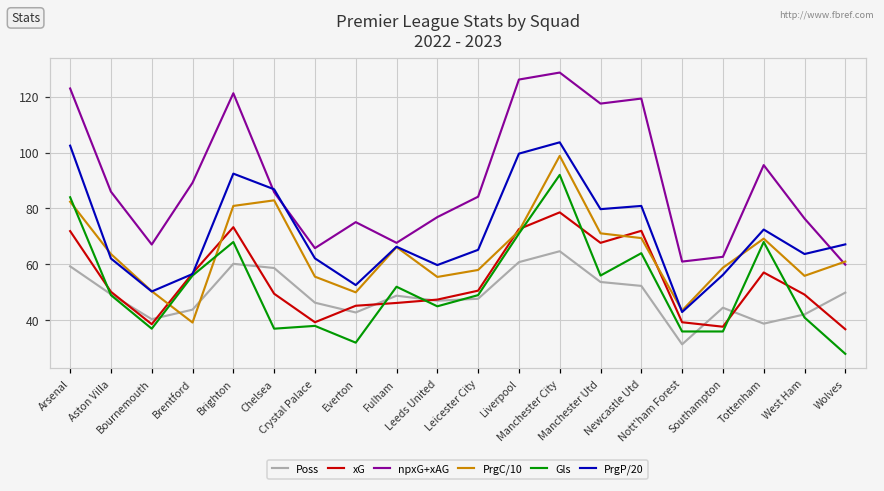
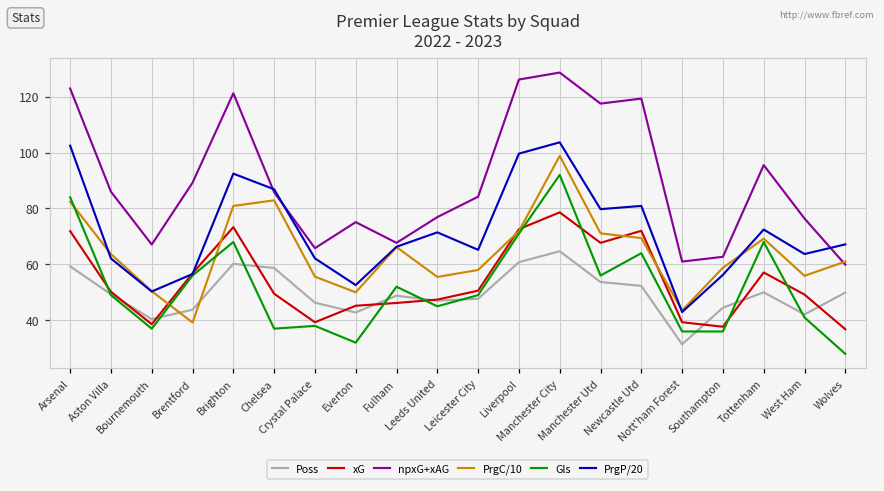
  {
    "Poss": {
      "Arsenal": 59,
      "Bournemouth": 40,
      "Brentford": 44,
      "Brighton": 60,
      "Chelsea": 59,
      "Crystal Palace": 46,
      "Everton": 43,
      "Fulham": 49,
      "Leicester City": 48,
      "Liverpool": 61,
      "Manchester City": 65,
      "Manchester Utd": 54,
      "Newcastle Utd": 52,
      "Nott'ham Forest": 31,
      "Southampton": 45,
-     "Tottenham": 39,
+     "Tottenham": 50,
      "West Ham": 42,
      "Wolves": 50
    },
    "xG": {
      "Arsenal": 72,
      "Bournemouth": 39,
      "Brighton": 73,
      "Chelsea": 50,
      "Crystal Palace": 39,
      "Everton": 45,
      "Fulham": 46,
      "Leicester City": 51,
      "Manchester City": 79,
      "Manchester Utd": 68,
      "Newcastle Utd": 72,
      "Nott'ham Forest": 39,
      "Southampton": 38,
      "Tottenham": 57,
      "West Ham": 49,
      "Wolves": 37
    },
    "npxG+xAG": {
      "Arsenal": 123,
      "Aston Villa": 86,
      "Bournemouth": 67,
      "Brentford": 89,
      "Brighton": 121,
      "Chelsea": 86,
      "Crystal Palace": 66,
      "Everton": 75,
      "Fulham": 68,
      "Leeds United": 77,
      "Leicester City": 84,
      "Liverpool": 126,
      "Manchester City": 129,
      "Manchester Utd": 118,
      "Newcastle Utd": 119,
      "Nott'ham Forest": 61,
      "Southampton": 63,
      "Tottenham": 96,
      "West Ham": 76,
      "Wolves": 60
    },
    "PrgC/10": {
      "Arsenal": 82,
      "Aston Villa": 64,
      "Brentford": 39,
      "Brighton": 81,
      "Chelsea": 83,
      "Crystal Palace": 56,
      "Everton": 50,
      "Leeds United": 56,
      "Leicester City": 58,
      "Manchester City": 99,
      "Manchester Utd": 71,
      "Newcastle Utd": 69,
      "Southampton": 59,
      "Tottenham": 69,
      "West Ham": 56,
      "Wolves": 61
    },
    "Gls": {
      "Arsenal": 84,
      "Bournemouth": 37,
      "Brighton": 68,
      "Chelsea": 37,
      "Crystal Palace": 38,
      "Everton": 32,
      "Fulham": 52,
      "Leeds United": 45,
      "Leicester City": 49,
      "Manchester City": 92,
      "Manchester Utd": 56,
      "Newcastle Utd": 64,
      "Nott'ham Forest": 36,
      "Southampton": 36,
      "Tottenham": 68,
      "West Ham": 41,
      "Wolves": 28
    },
    "PrgP/20": {
      "Arsenal": 102,
      "Aston Villa": 62,
      "Brighton": 92,
      "Chelsea": 87,
      "Crystal Palace": 62,
      "Everton": 53,
-     "Leeds United": 60,
+     "Leeds United": 71,
      "Leicester City": 65,
      "Liverpool": 100,
      "Manchester City": 104,
      "Manchester Utd": 80,
      "Newcastle Utd": 81,
      "Southampton": 56,
      "Tottenham": 72,
      "West Ham": 64,
      "Wolves": 67
    }
  }
